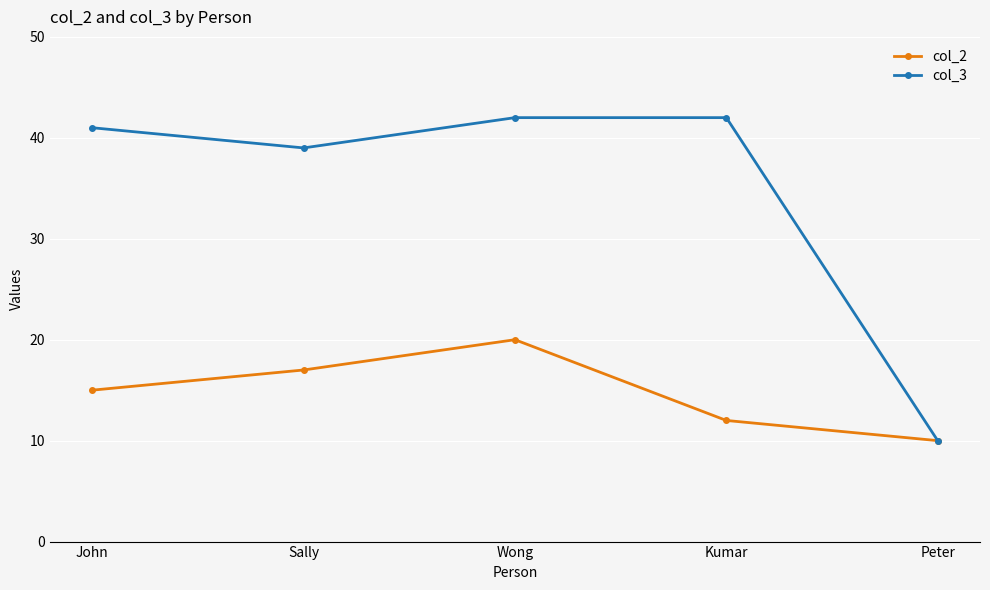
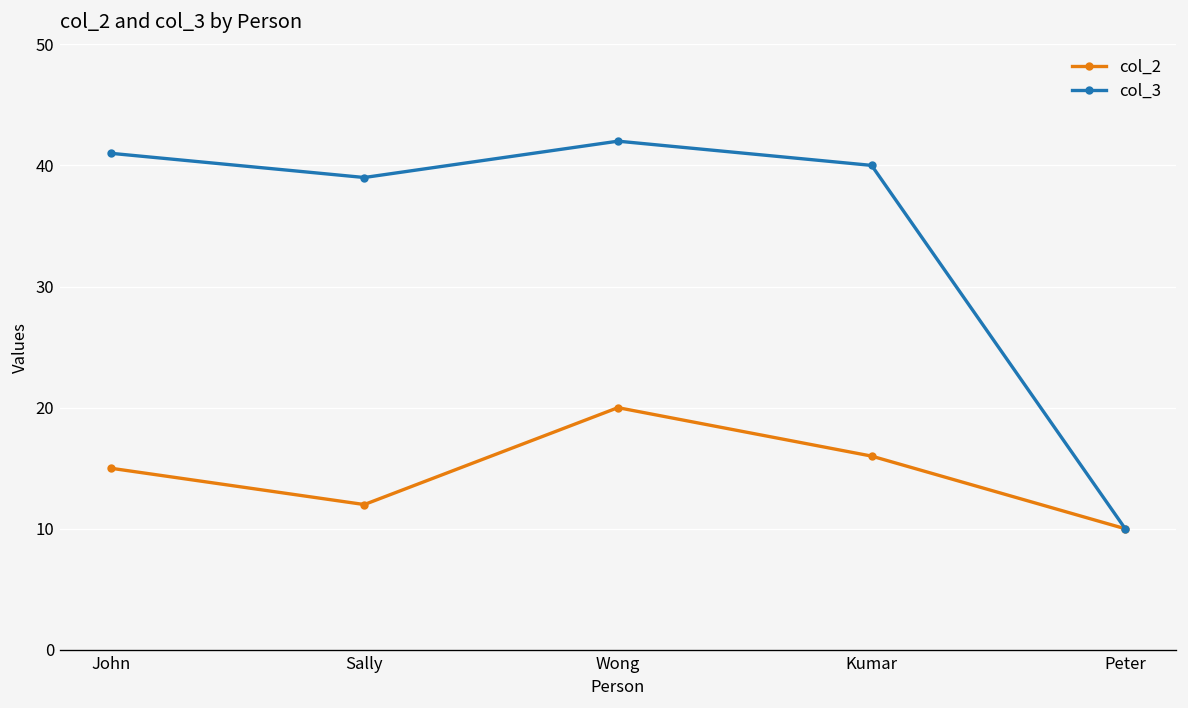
  {
    "col_2": {
      "John": 15,
-     "Sally": 17,
+     "Sally": 12,
      "Wong": 20,
-     "Kumar": 12
+     "Kumar": 16
    },
    "col_3": {
      "John": 41,
      "Sally": 39,
      "Wong": 42,
-     "Kumar": 42
+     "Kumar": 40
    }
  }
